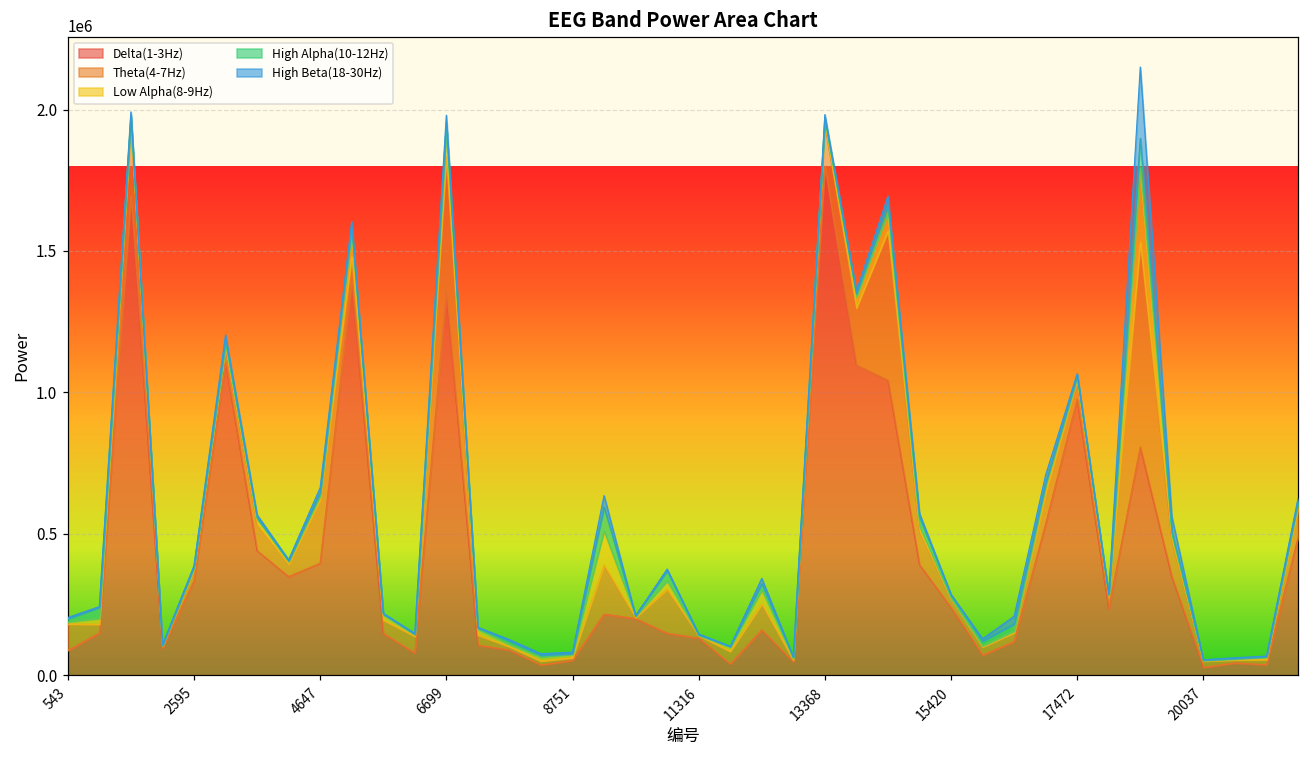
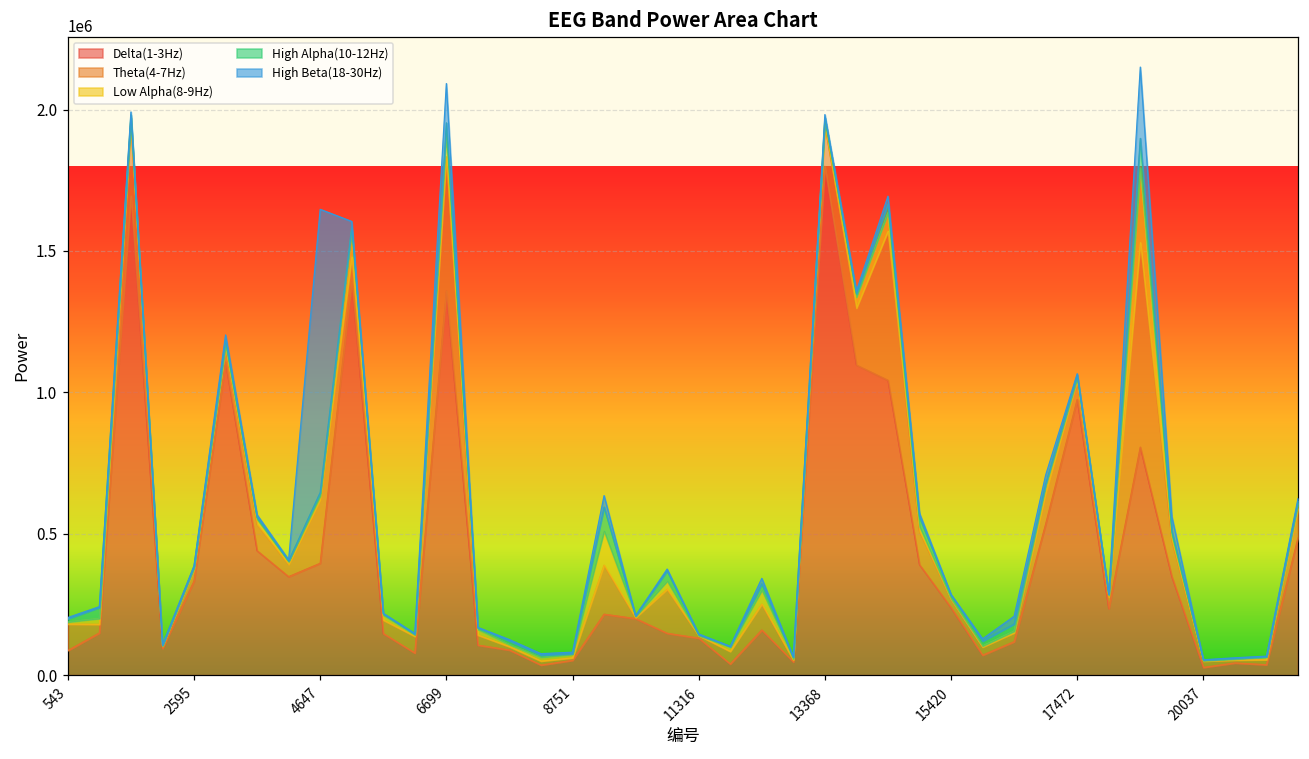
  {
    "Low Alpha(8-9Hz)": {
      "4647": 10000,
      "6699": 80000
    },
    "High Alpha(10-12Hz)": {
      "4647": 10000,
      "6699": 40000
    },
    "High Beta(18-30Hz)": {
-     "4647": 20000,
-     "6699": 30000,
+     "4647": 1000000,
+     "6699": 140000,
      "13368": 10000
    }
  }
